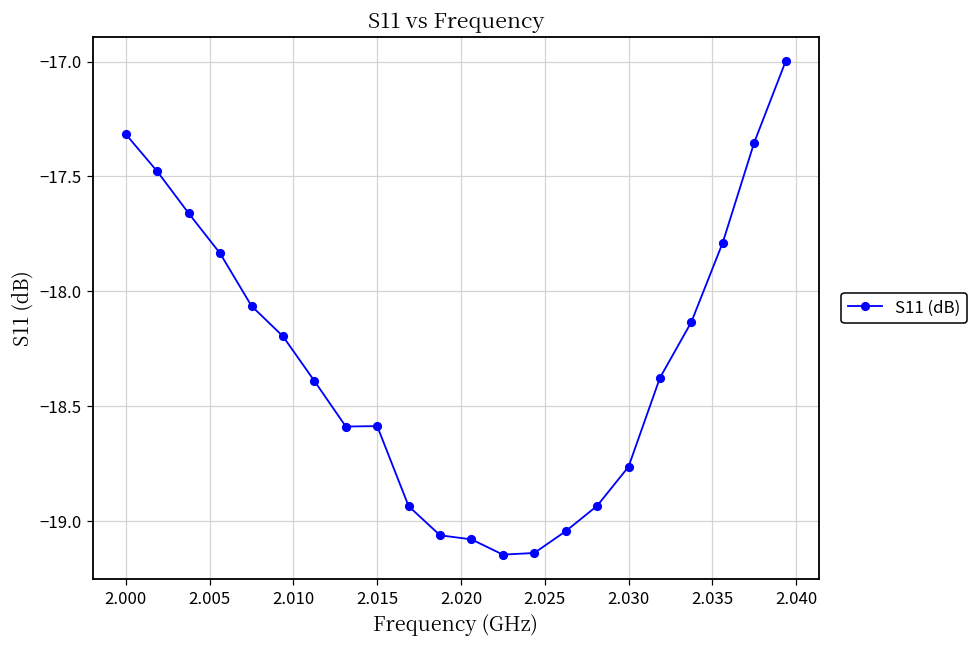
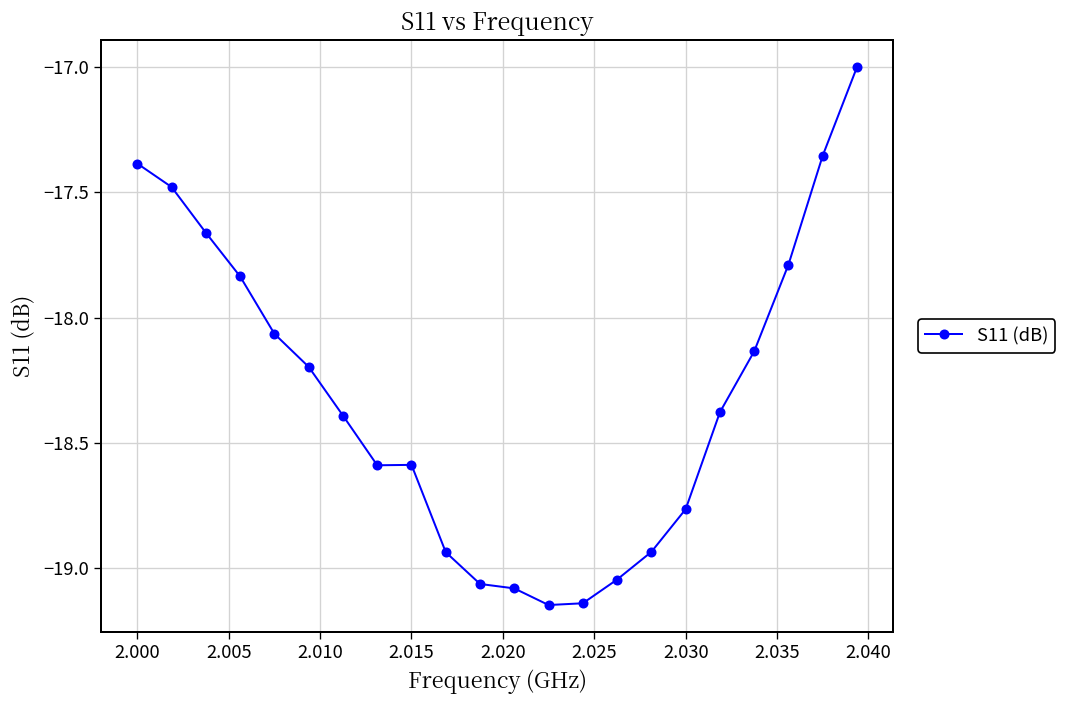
  {
-   "2.000": -17.32,
+   "2.000": -17.38,
    "2.015": -18.59,
    "2.030": -18.76
  }
